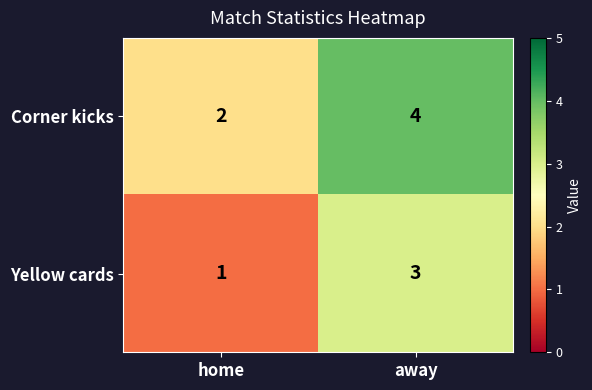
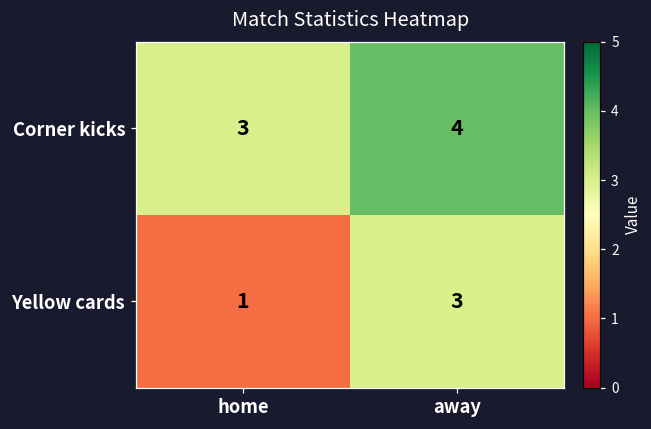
  {
    "Corner kicks": {
-     "home": 2,
+     "home": 3,
      "away": 4
    },
    "Yellow cards": {
      "home": 1,
      "away": 3
    }
  }
